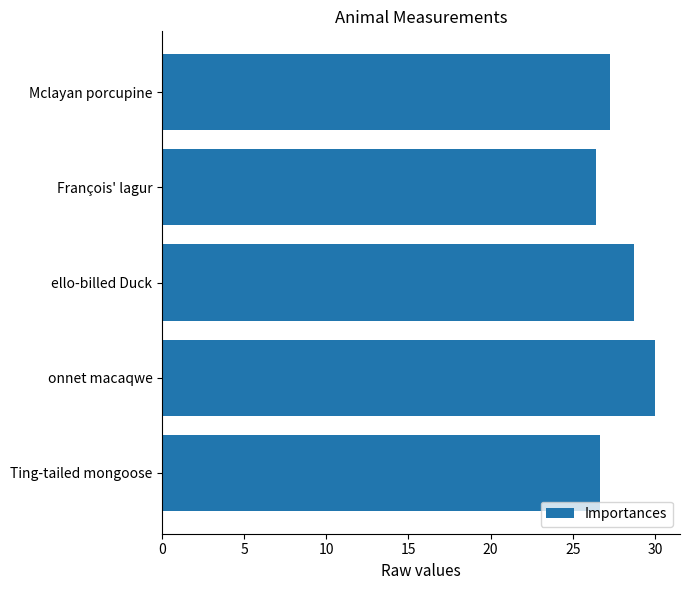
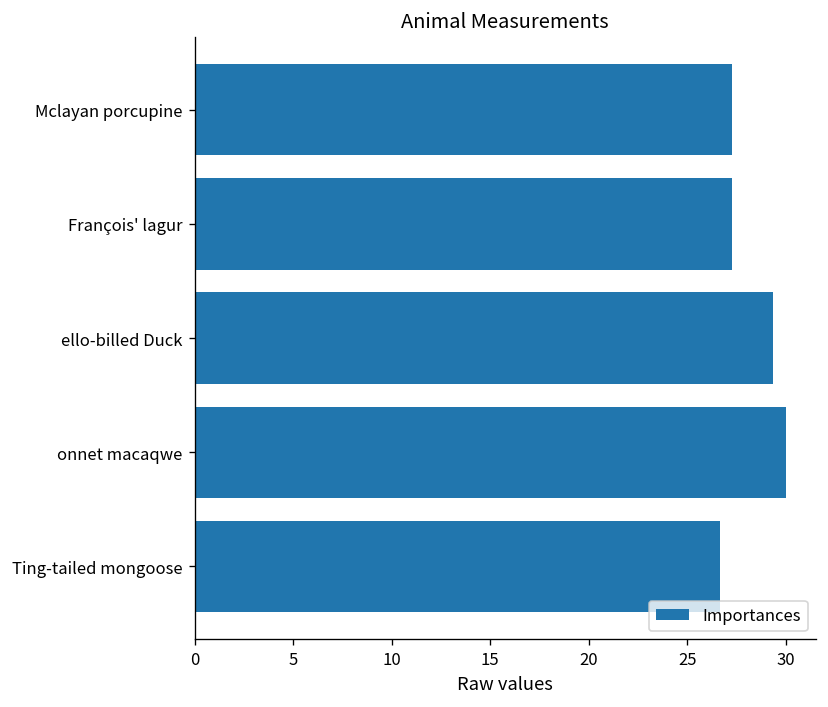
  {
    "Mclayan porcupine": 27.2,
-   "François' lagur": 26.4,
-   "ello-billed Duck": 28.7,
+   "François' lagur": 27.3,
+   "ello-billed Duck": 29.4,
    "onnet macaqwe": 30.0,
    "Ting-tailed mongoose": 26.6
  }
